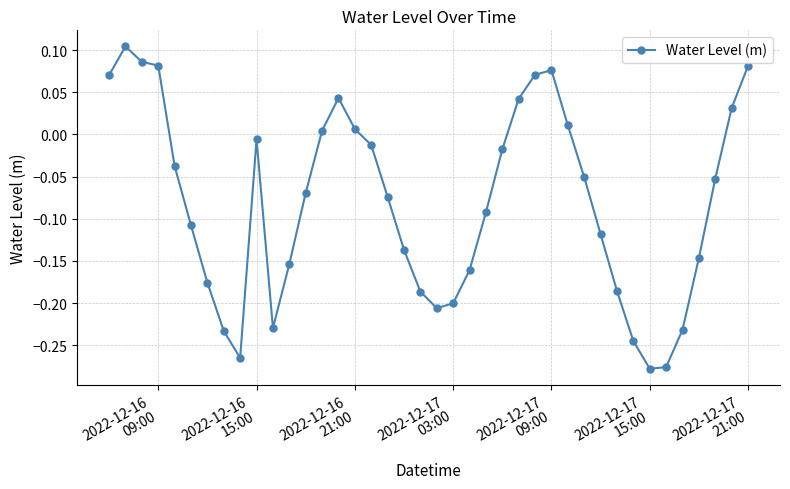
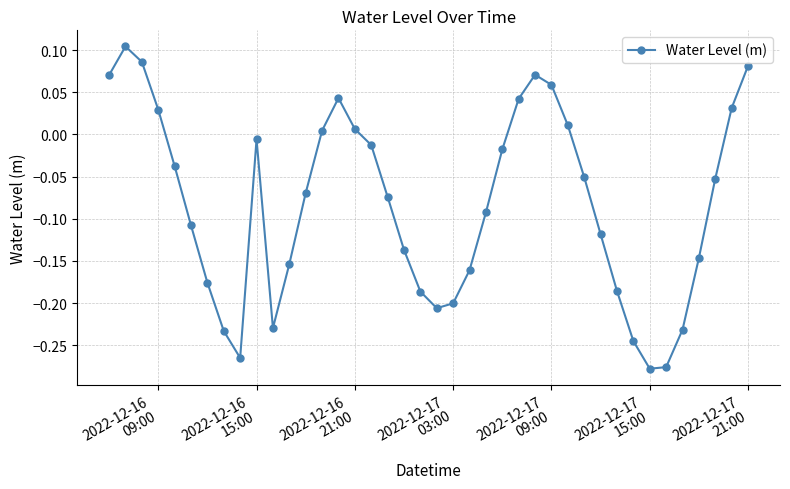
  {
-   "2022-12-16 09:00": 0.08,
+   "2022-12-16 09:00": 0.03,
    "2022-12-16 15:00": -0.01,
    "2022-12-16 21:00": 0.01,
    "2022-12-17 03:00": -0.20,
-   "2022-12-17 09:00": 0.08,
+   "2022-12-17 09:00": 0.06,
    "2022-12-17 15:00": -0.28,
    "2022-12-17 21:00": 0.08
  }
